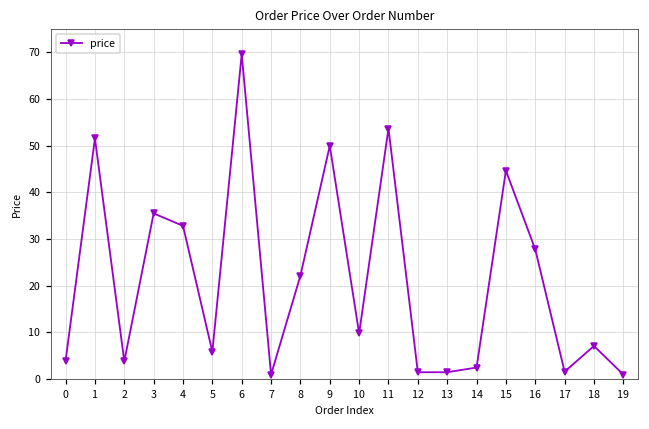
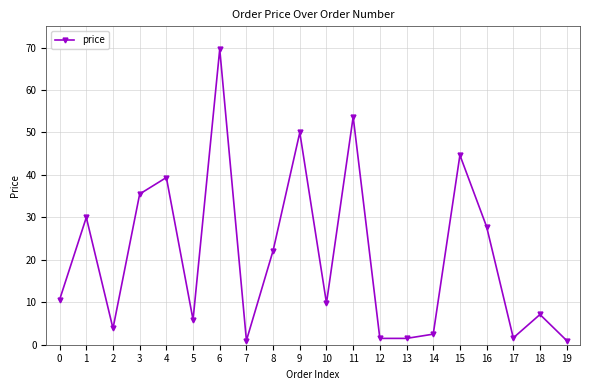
  {
-   "0": 4,
-   "1": 52,
+   "0": 11,
+   "1": 30,
    "2": 4,
    "3": 36,
-   "4": 33,
+   "4": 39,
    "5": 6,
    "6": 70,
    "7": 1,
    "8": 22,
    "9": 50,
    "10": 10,
    "11": 54,
    "12": 1,
    "13": 1,
    "14": 2,
    "15": 45,
    "16": 28,
    "17": 2,
    "18": 7,
    "19": 1
  }
